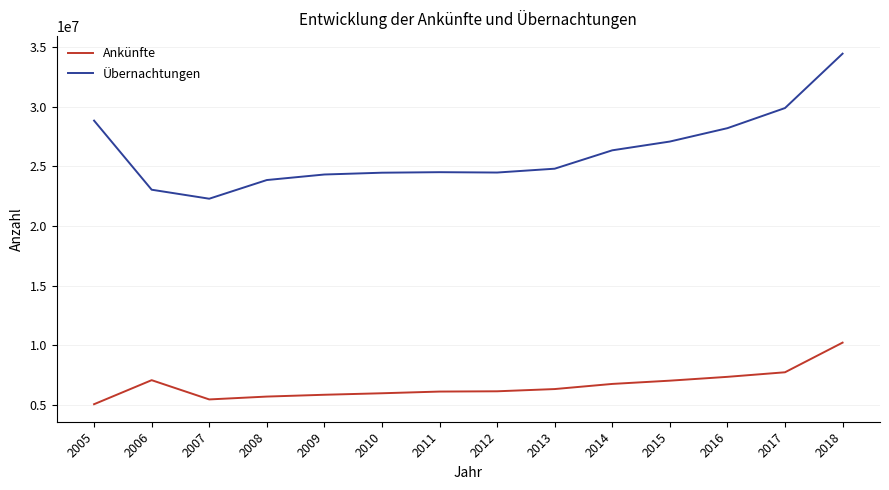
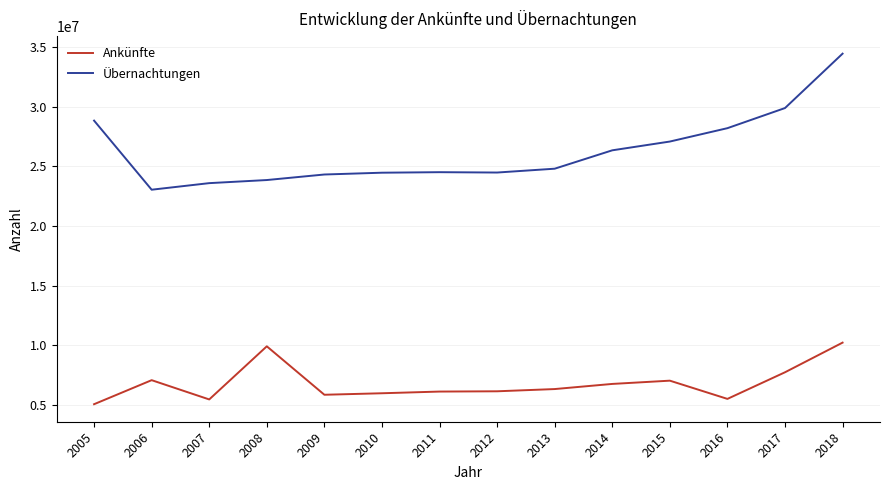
  {
    "Ankünfte": {
      "2005": 5100000,
      "2006": 7100000,
      "2007": 5500000,
-     "2008": 5700000,
+     "2008": 9900000,
      "2009": 5800000,
      "2010": 6000000,
      "2011": 6100000,
      "2012": 6100000,
      "2013": 6300000,
      "2014": 6800000,
      "2015": 7000000,
-     "2016": 7400000,
+     "2016": 5500000,
      "2017": 7700000,
      "2018": 10200000
    },
    "Übernachtungen": {
      "2005": 28800000,
      "2006": 23000000,
-     "2007": 22300000,
+     "2007": 23600000,
      "2008": 23900000,
      "2009": 24300000,
      "2010": 24500000,
      "2011": 24500000,
      "2012": 24500000,
      "2013": 24800000,
      "2014": 26300000,
      "2015": 27100000,
      "2016": 28200000,
      "2017": 29900000,
      "2018": 34500000
    }
  }
